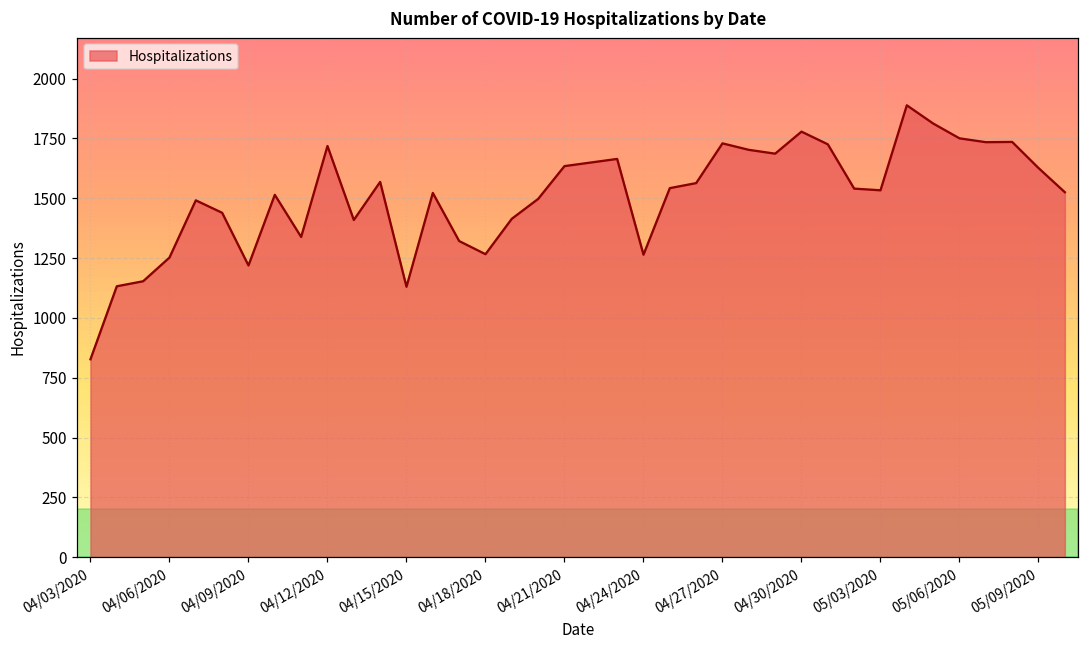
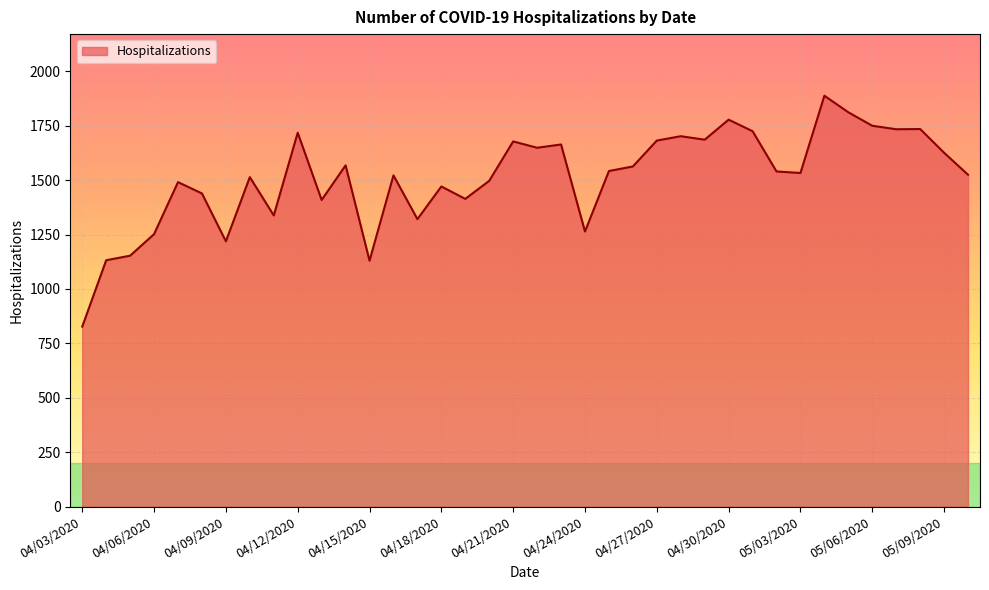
  {
    "04/03/2020": 830,
    "04/06/2020": 1250,
    "04/09/2020": 1220,
    "04/12/2020": 1720,
    "04/15/2020": 1130,
-   "04/18/2020": 1270,
-   "04/21/2020": 1630,
+   "04/18/2020": 1470,
+   "04/21/2020": 1680,
    "04/24/2020": 1260,
-   "04/27/2020": 1730,
+   "04/27/2020": 1680,
    "04/30/2020": 1780,
    "05/03/2020": 1530,
    "05/06/2020": 1750,
    "05/09/2020": 1630
  }
